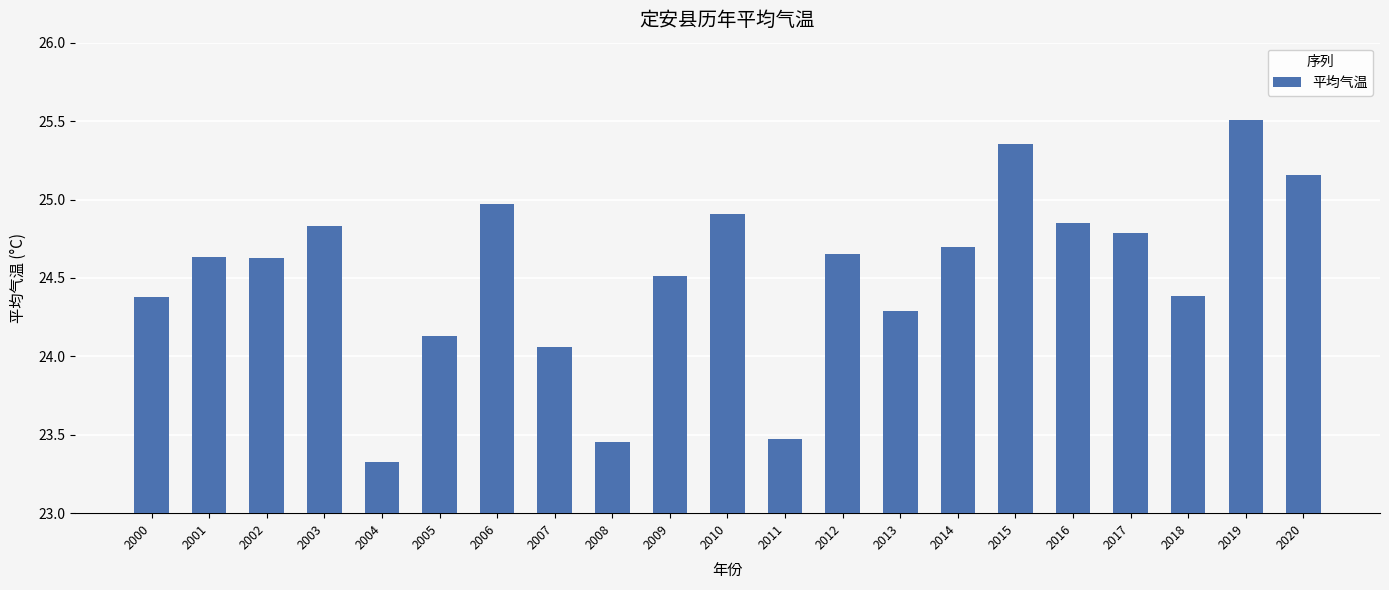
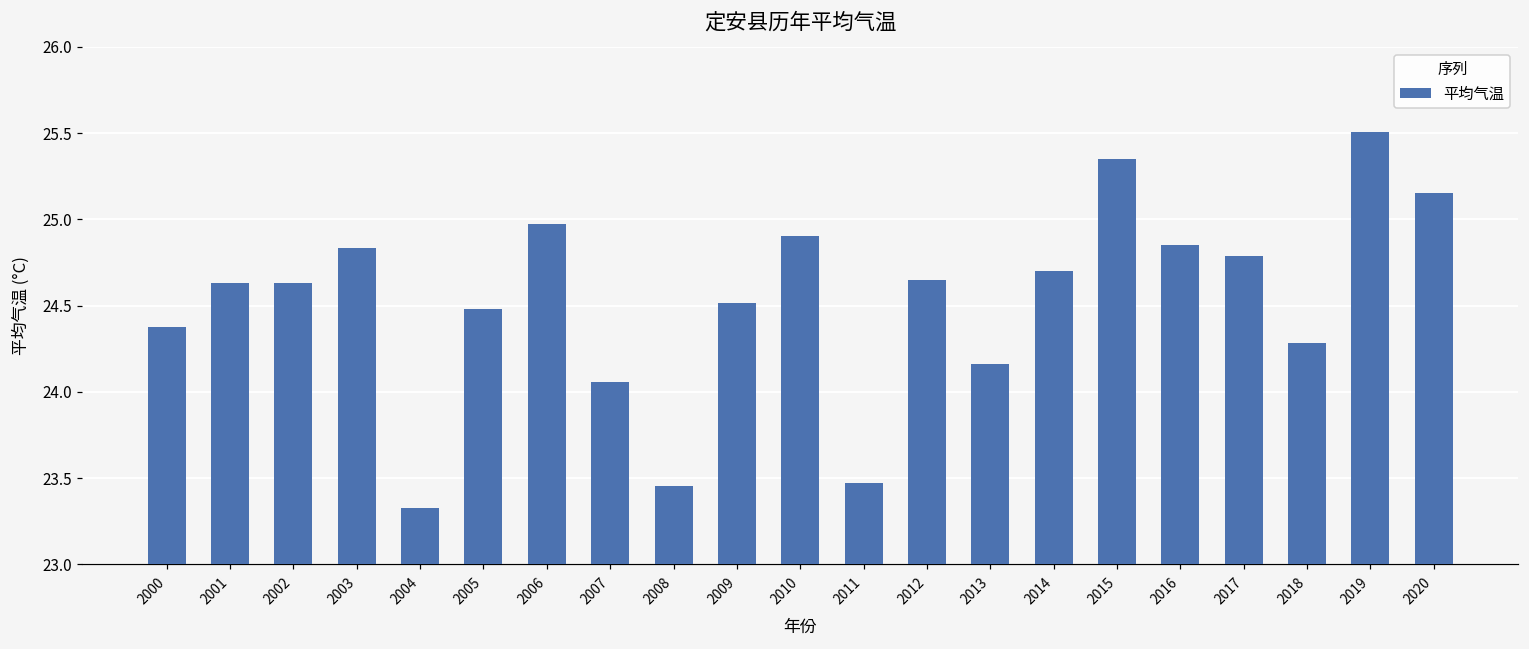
  {
    "2000": 24.38,
    "2001": 24.63,
    "2002": 24.63,
    "2003": 24.83,
    "2004": 23.33,
-   "2005": 24.13,
+   "2005": 24.48,
    "2006": 24.97,
    "2007": 24.06,
    "2008": 23.45,
    "2009": 24.52,
    "2010": 24.91,
    "2011": 23.47,
    "2012": 24.65,
-   "2013": 24.29,
+   "2013": 24.16,
    "2014": 24.70,
    "2015": 25.35,
    "2016": 24.85,
    "2017": 24.79,
-   "2018": 24.38,
+   "2018": 24.28,
    "2019": 25.51,
    "2020": 25.15
  }
